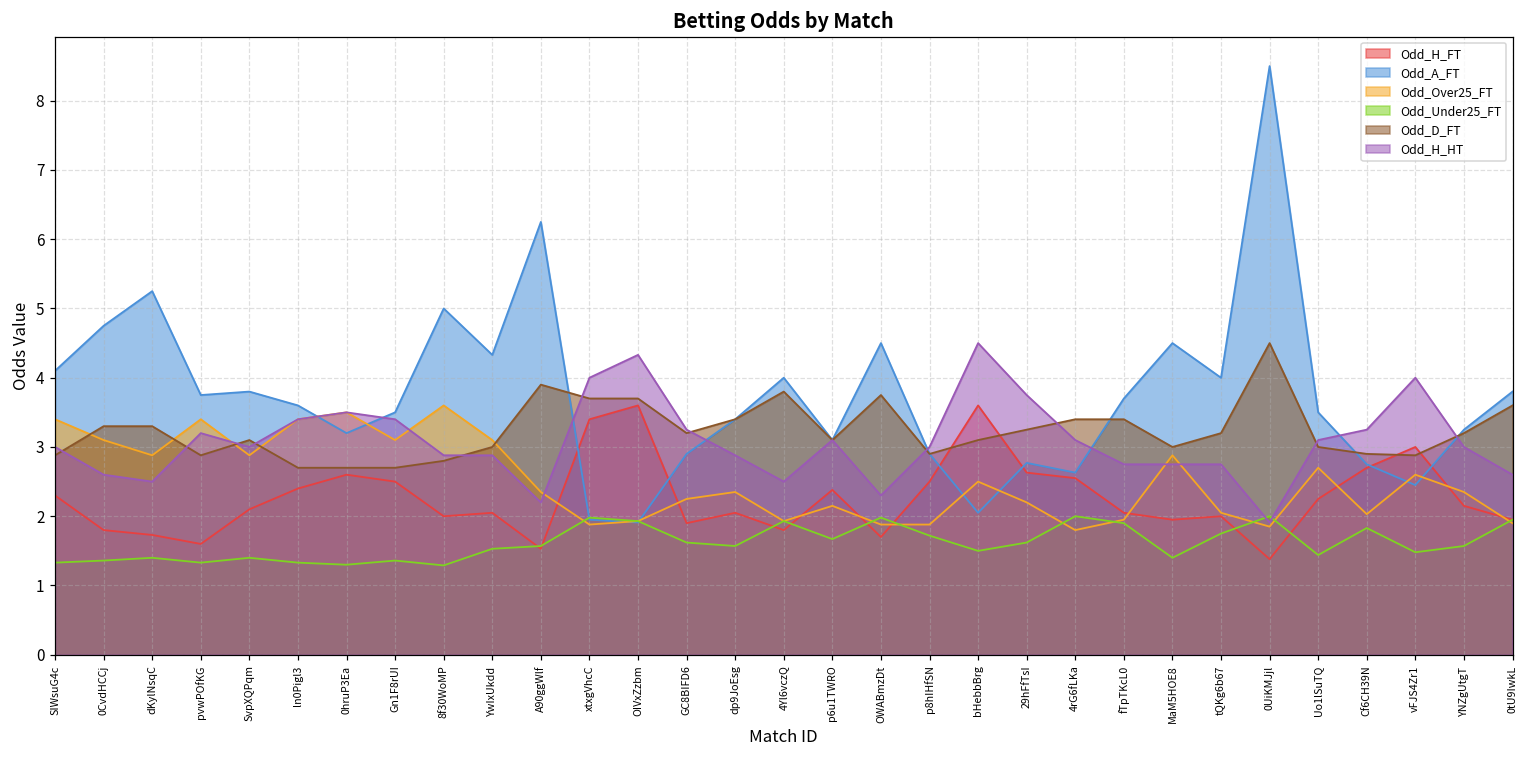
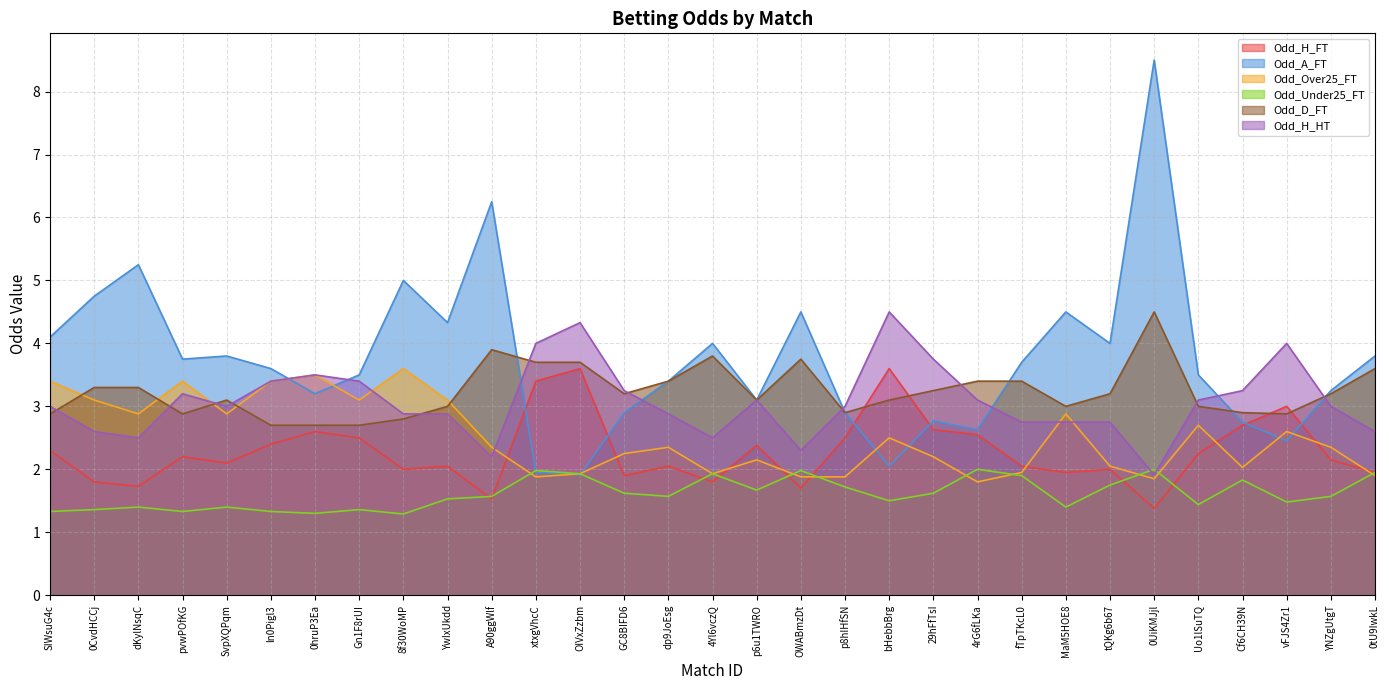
  {
    "Odd_H_FT": {
      "SIWsuG4c": 2.3,
      "0CvdHCCj": 1.8,
      "dKylNsqC": 1.7,
-     "pvwPOfKG": 1.6,
+     "pvwPOfKG": 2.2,
      "SvpXQPqm": 2.1,
      "ln0Pigl3": 2.4,
      "0hruP3Ea": 2.6,
      "Gn1F8rUI": 2.5,
      "8f30WoMP": 2.0,
      "YwIxUkdd": 2.1,
      "xtxgVhcC": 3.4,
      "OIVxZzbm": 3.6,
      "GC8BIFD6": 1.9,
      "dp9JoEsg": 2.1,
      "4Yl6vczQ": 1.8,
      "p6u1TWRO": 2.4,
      "OWABmzDt": 1.7,
      "p8hIHfSN": 2.5,
      "bHebbBrg": 3.6,
      "29hFfTsI": 2.6,
      "4rG6fLKa": 2.6,
      "fTpTKcL0": 2.1,
      "MaM5HOE8": 2.0,
      "tQKg6b67": 2.0,
      "0UiKMJjl": 1.4,
      "Uo1lSuTQ": 2.3,
      "Cf6CH39N": 2.7,
      "vFJS4Zr1": 3.0,
      "YNZgUtgT": 2.2
    },
    "Odd_A_FT": {
      "SIWsuG4c": 4.1,
      "0CvdHCCj": 4.8,
      "dKylNsqC": 5.3,
      "pvwPOfKG": 3.8,
      "SvpXQPqm": 3.8,
      "ln0Pigl3": 3.6,
      "0hruP3Ea": 3.2,
      "Gn1F8rUI": 3.5,
      "8f30WoMP": 5.0,
      "YwIxUkdd": 4.3,
      "A90ggWlf": 6.3,
      "GC8BIFD6": 2.9,
      "4Yl6vczQ": 4.0,
      "OWABmzDt": 4.5,
      "bHebbBrg": 2.1,
      "29hFfTsI": 2.8,
      "4rG6fLKa": 2.6,
      "fTpTKcL0": 3.7,
      "MaM5HOE8": 4.5,
      "tQKg6b67": 4.0,
      "0UiKMJjl": 8.5,
      "Uo1lSuTQ": 3.5,
      "Cf6CH39N": 2.8,
      "vFJS4Zr1": 2.5,
      "YNZgUtgT": 3.3,
      "0tU9IwkL": 3.8
    },
    "Odd_Over25_FT": {
      "SIWsuG4c": 3.4,
      "0CvdHCCj": 3.1,
      "dKylNsqC": 2.9,
      "pvwPOfKG": 3.4,
      "SvpXQPqm": 2.9,
      "Gn1F8rUI": 3.1,
      "8f30WoMP": 3.6,
      "YwIxUkdd": 3.1,
      "A90ggWlf": 2.4,
      "xtxgVhcC": 1.9,
      "GC8BIFD6": 2.3,
      "dp9JoEsg": 2.4,
      "p6u1TWRO": 2.2,
      "OWABmzDt": 1.9,
      "p8hIHfSN": 1.9,
      "bHebbBrg": 2.5,
      "29hFfTsI": 2.2,
      "4rG6fLKa": 1.8,
      "fTpTKcL0": 2.0,
      "MaM5HOE8": 2.9,
      "tQKg6b67": 2.1,
      "0UiKMJjl": 1.9,
      "Uo1lSuTQ": 2.7,
      "Cf6CH39N": 2.0,
      "vFJS4Zr1": 2.6,
      "YNZgUtgT": 2.4,
      "0tU9IwkL": 1.9
    },
    "Odd_Under25_FT": {
      "SIWsuG4c": 1.3,
      "0CvdHCCj": 1.4,
      "dKylNsqC": 1.4,
      "pvwPOfKG": 1.3,
      "SvpXQPqm": 1.4,
      "ln0Pigl3": 1.3,
      "0hruP3Ea": 1.3,
      "Gn1F8rUI": 1.4,
      "8f30WoMP": 1.3,
      "YwIxUkdd": 1.5,
      "GC8BIFD6": 1.6,
      "dp9JoEsg": 1.6,
      "p6u1TWRO": 1.7,
      "OWABmzDt": 2.0,
      "p8hIHfSN": 1.7,
      "bHebbBrg": 1.5,
      "29hFfTsI": 1.6,
      "4rG6fLKa": 2.0,
      "fTpTKcL0": 1.9,
      "MaM5HOE8": 1.4,
      "tQKg6b67": 1.8,
      "0UiKMJjl": 2.0,
      "Uo1lSuTQ": 1.4,
      "Cf6CH39N": 1.8,
      "vFJS4Zr1": 1.5,
      "YNZgUtgT": 1.6
    },
    "Odd_D_FT": {
      "SIWsuG4c": 2.9,
      "0CvdHCCj": 3.3,
      "dKylNsqC": 3.3,
      "pvwPOfKG": 2.9,
      "SvpXQPqm": 3.1,
      "ln0Pigl3": 2.7,
      "0hruP3Ea": 2.7,
      "Gn1F8rUI": 2.7,
      "8f30WoMP": 2.8,
      "YwIxUkdd": 3.0,
      "A90ggWlf": 3.9,
      "xtxgVhcC": 3.7,
      "OIVxZzbm": 3.7,
      "GC8BIFD6": 3.2,
      "4Yl6vczQ": 3.8,
      "OWABmzDt": 3.8,
      "bHebbBrg": 3.1,
      "29hFfTsI": 3.3,
      "4rG6fLKa": 3.4,
      "fTpTKcL0": 3.4,
      "MaM5HOE8": 3.0,
      "tQKg6b67": 3.2,
      "0UiKMJjl": 4.5,
      "Uo1lSuTQ": 3.0,
      "Cf6CH39N": 2.9,
      "vFJS4Zr1": 2.9,
      "YNZgUtgT": 3.2,
      "0tU9IwkL": 3.6
    },
    "Odd_H_HT": {
      "SIWsuG4c": 3.0,
      "0CvdHCCj": 2.6,
      "dKylNsqC": 2.5,
      "pvwPOfKG": 3.2,
      "SvpXQPqm": 3.0,
      "Gn1F8rUI": 3.4,
      "8f30WoMP": 2.9,
      "YwIxUkdd": 2.9,
      "A90ggWlf": 2.2,
      "xtxgVhcC": 4.0,
      "OIVxZzbm": 4.3,
      "GC8BIFD6": 3.3,
      "dp9JoEsg": 2.9,
      "4Yl6vczQ": 2.5,
      "OWABmzDt": 2.3,
      "p8hIHfSN": 3.0,
      "bHebbBrg": 4.5,
      "29hFfTsI": 3.8,
      "4rG6fLKa": 3.1,
      "fTpTKcL0": 2.8,
      "MaM5HOE8": 2.8,
      "tQKg6b67": 2.8,
      "0UiKMJjl": 1.9,
      "Uo1lSuTQ": 3.1,
      "Cf6CH39N": 3.3,
      "vFJS4Zr1": 4.0,
      "YNZgUtgT": 3.0,
      "0tU9IwkL": 2.6
    }
  }
